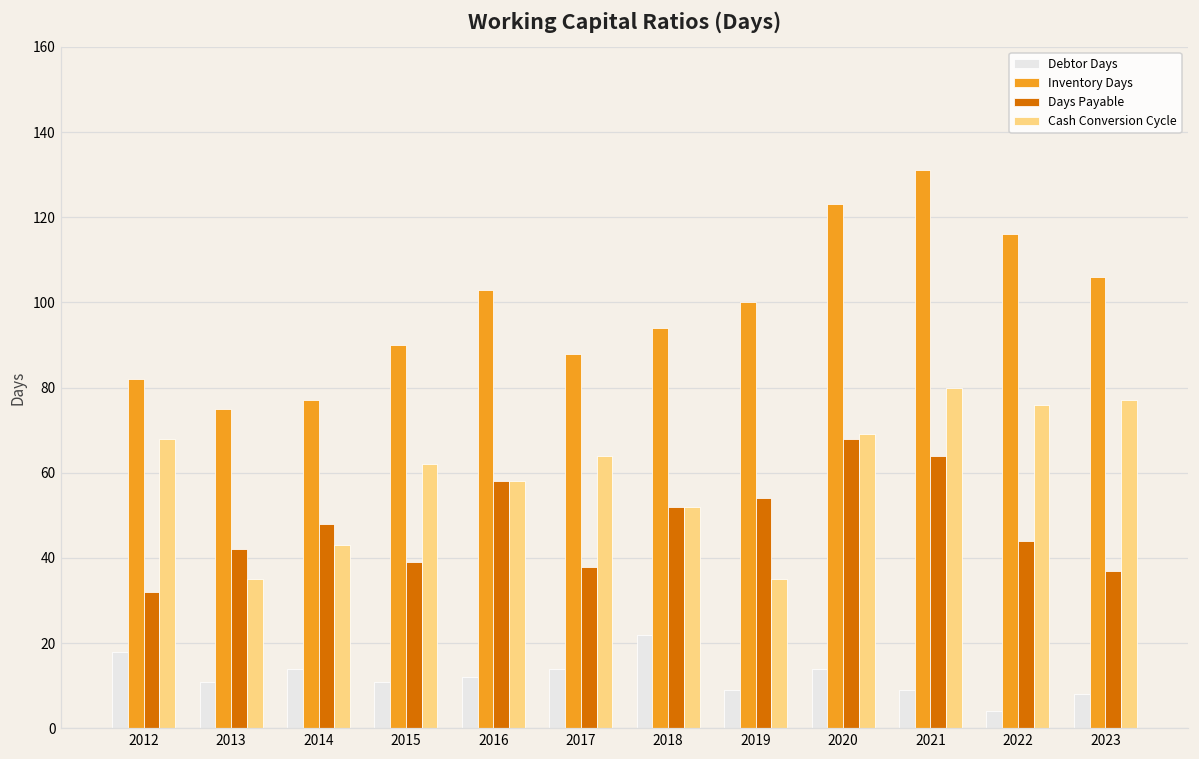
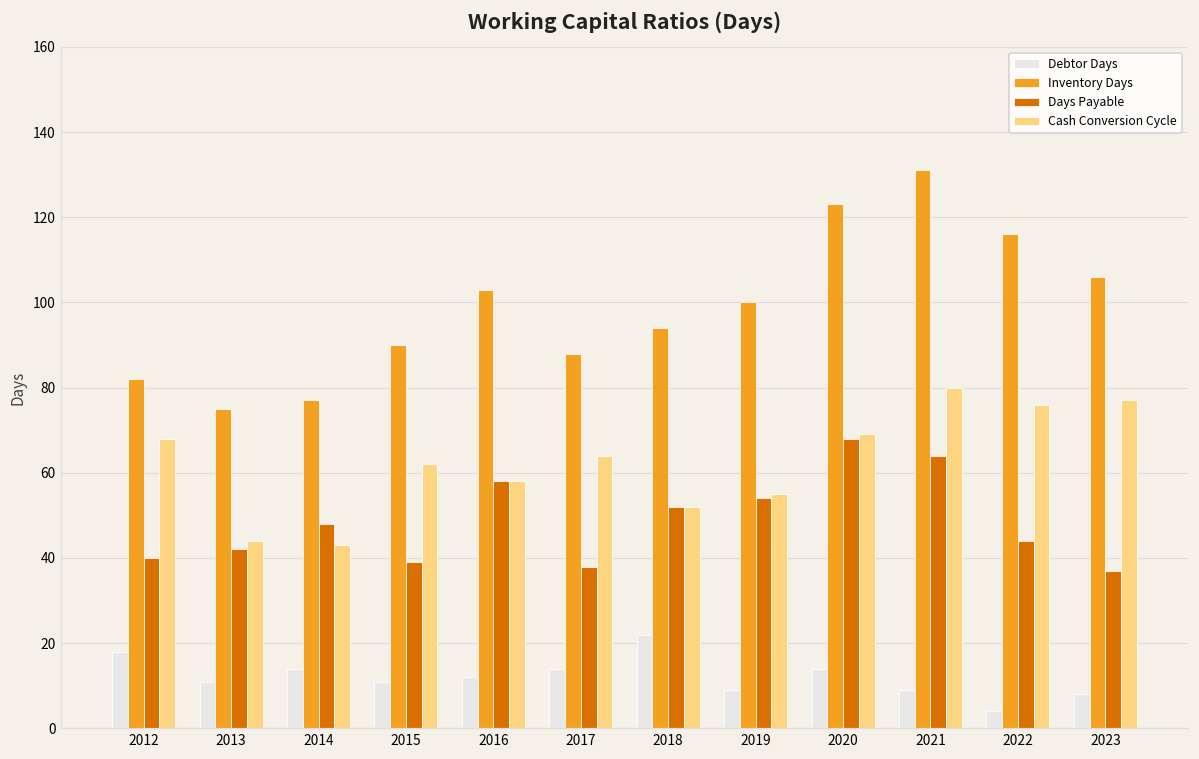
  {
    "Debtor Days": {
      "2012": 18,
      "2013": 11,
      "2014": 14,
      "2015": 11,
      "2016": 12,
      "2017": 14,
      "2018": 22,
      "2019": 9,
      "2020": 14,
      "2021": 9,
      "2022": 4,
      "2023": 8
    },
    "Inventory Days": {
      "2012": 82,
      "2013": 75,
      "2014": 77,
      "2015": 90,
      "2016": 103,
      "2017": 88,
      "2018": 94,
      "2019": 100,
      "2020": 123,
      "2021": 131,
      "2022": 116,
      "2023": 106
    },
    "Days Payable": {
-     "2012": 32,
+     "2012": 40,
      "2013": 42,
      "2014": 48,
      "2015": 39,
      "2016": 58,
      "2017": 38,
      "2018": 52,
      "2019": 54,
      "2020": 68,
      "2021": 64,
      "2022": 44,
      "2023": 37
    },
    "Cash Conversion Cycle": {
      "2012": 68,
-     "2013": 35,
+     "2013": 44,
      "2014": 43,
      "2015": 62,
      "2016": 58,
      "2017": 64,
      "2018": 52,
-     "2019": 35,
+     "2019": 55,
      "2020": 69,
      "2021": 80,
      "2022": 76,
      "2023": 77
    }
  }
